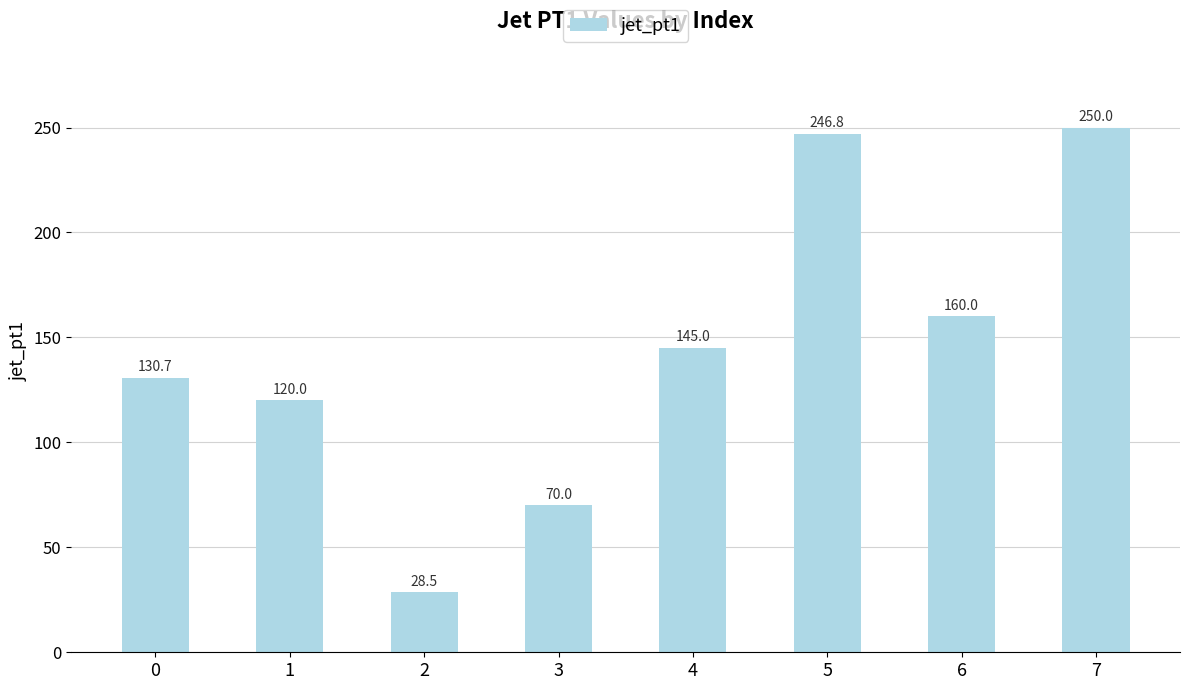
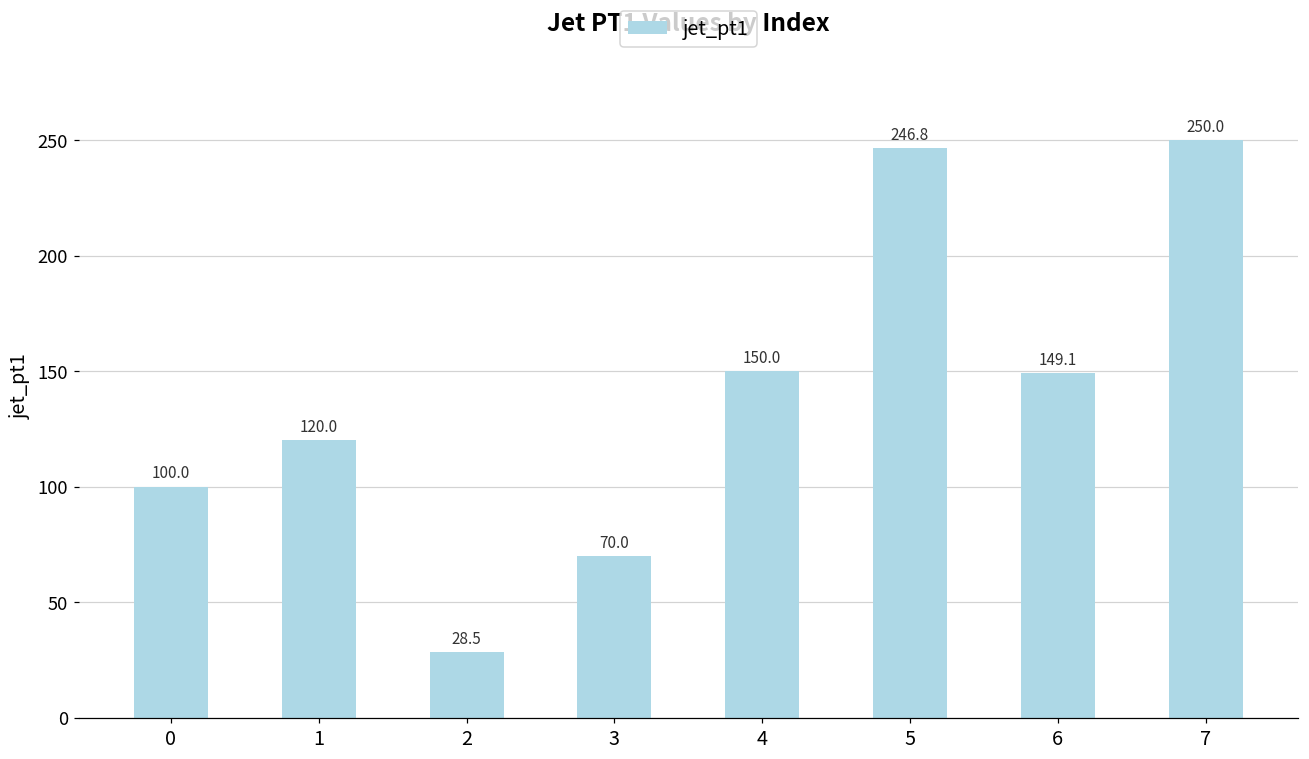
  {
-   "0": 130.7,
+   "0": 100.0,
    "1": 120.0,
    "2": 28.5,
    "3": 70.0,
-   "4": 145.0,
+   "4": 150.0,
    "5": 246.8,
-   "6": 160.0,
+   "6": 149.1,
    "7": 250.0
  }
